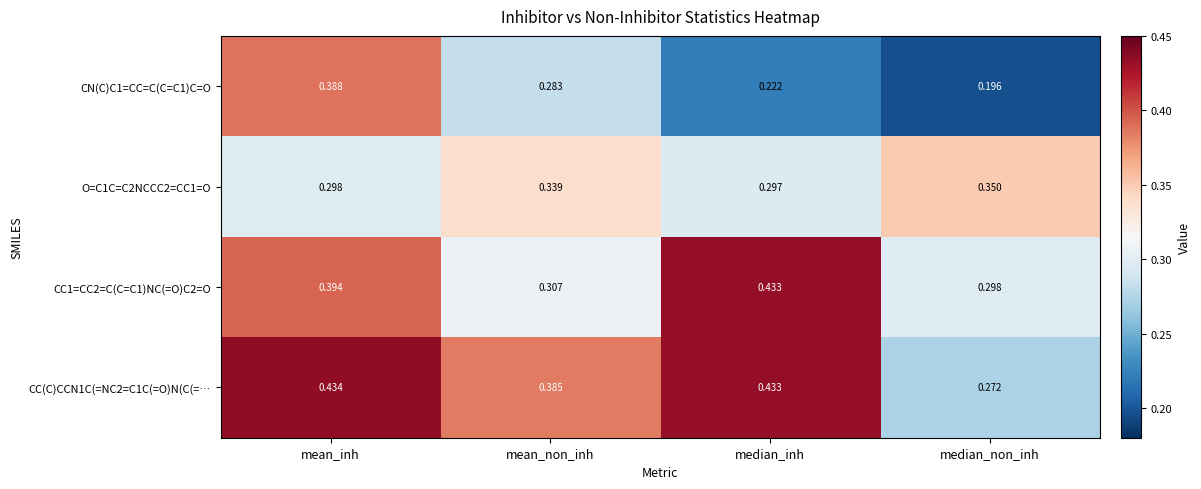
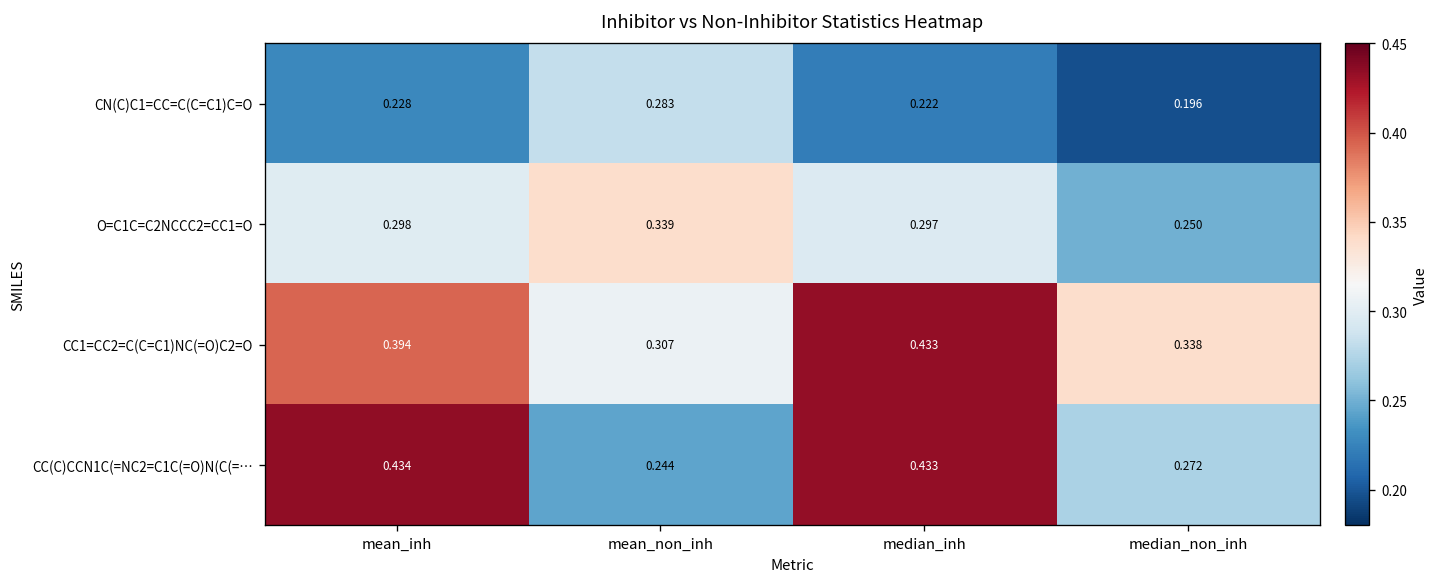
  {
    "CN(C)C1=CC=C(C=C1)C=O": {
-     "mean_inh": 0.388,
+     "mean_inh": 0.228,
      "mean_non_inh": 0.283,
      "median_inh": 0.222,
      "median_non_inh": 0.196
    },
    "O=C1C=C2NCCC2=CC1=O": {
      "mean_inh": 0.298,
      "mean_non_inh": 0.339,
      "median_inh": 0.297,
-     "median_non_inh": 0.350
+     "median_non_inh": 0.250
    },
    "CC1=CC2=C(C=C1)NC(=O)C2=O": {
      "mean_inh": 0.394,
      "mean_non_inh": 0.307,
      "median_inh": 0.433,
-     "median_non_inh": 0.298
+     "median_non_inh": 0.338
    },
    "CC(C)CCN1C(=NC2=C1C(=O)N(C(=…": {
      "mean_inh": 0.434,
-     "mean_non_inh": 0.385,
+     "mean_non_inh": 0.244,
      "median_inh": 0.433,
      "median_non_inh": 0.272
    }
  }
